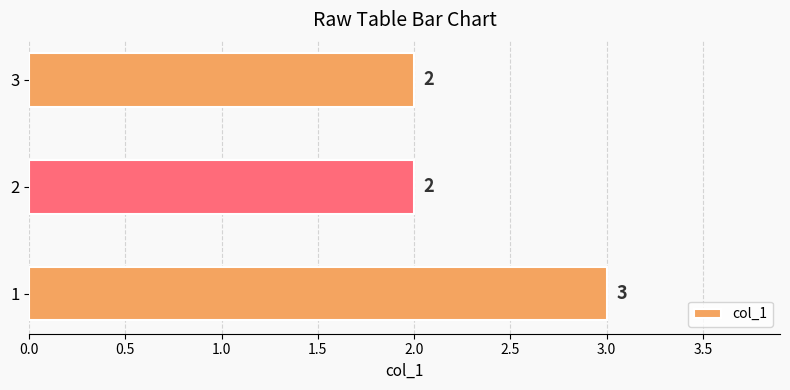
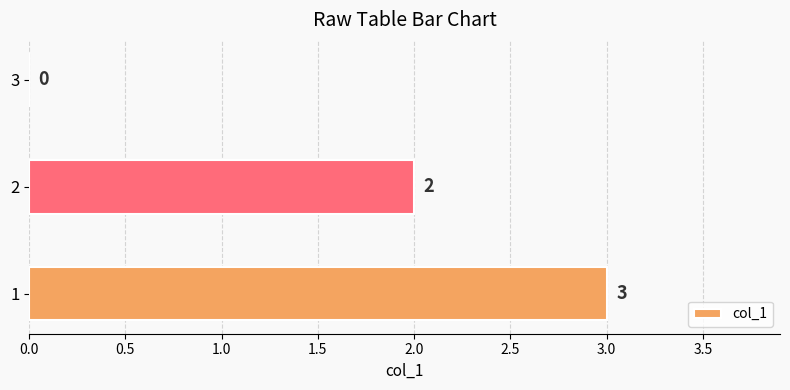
  {
-   "3": 2,
+   "3": 0,
    "2": 2,
    "1": 3
  }
